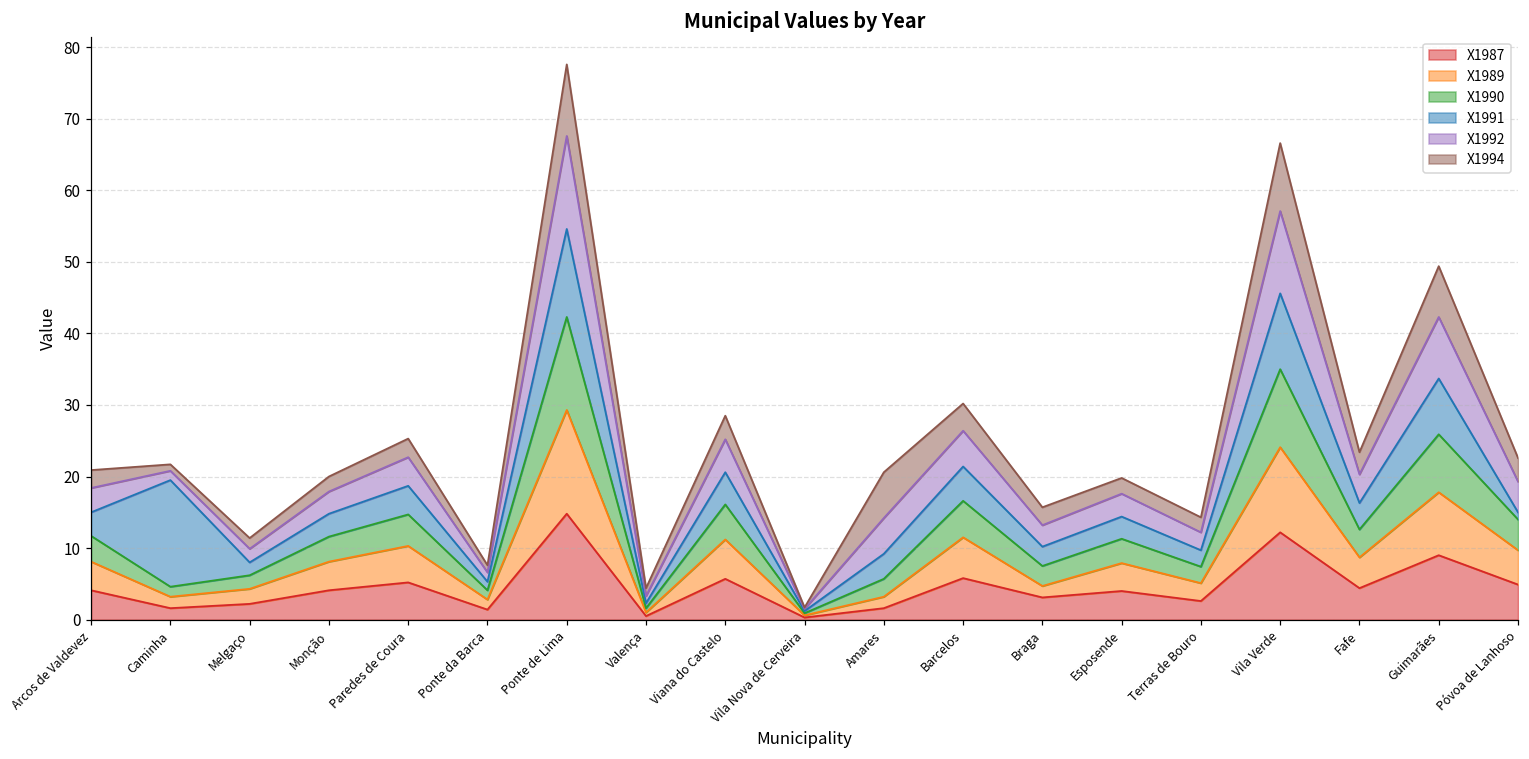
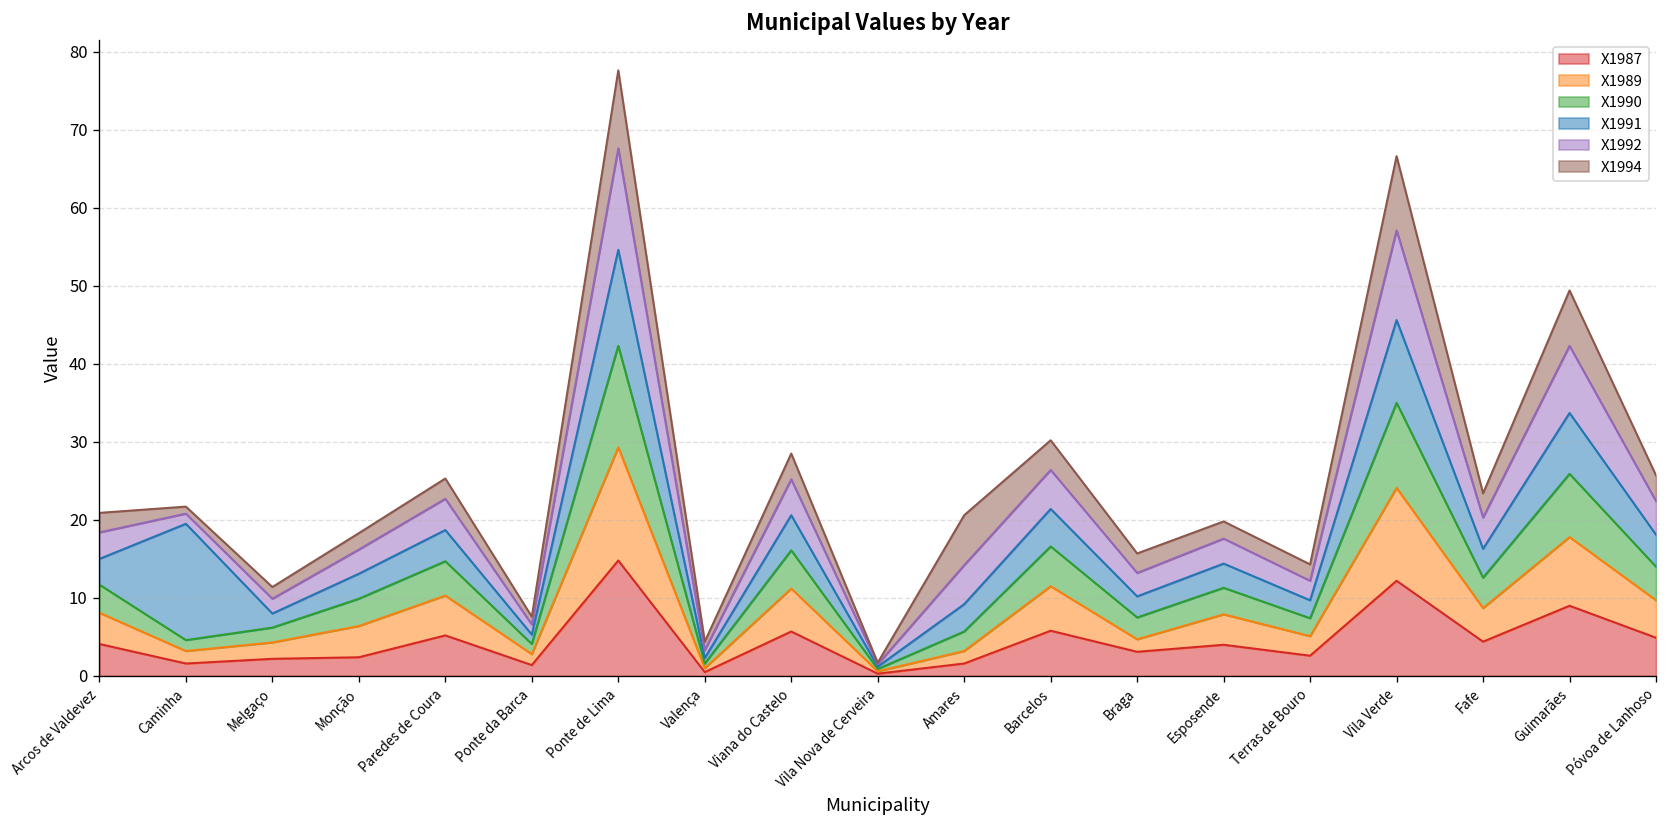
  {
    "X1987": {
      "Arcos de Valdevez": 4,
      "Caminha": 2,
      "Melgaço": 2,
-     "Monção": 4,
+     "Monção": 2,
      "Paredes de Coura": 5,
      "Ponte da Barca": 1,
      "Ponte de Lima": 15,
      "Valença": 1,
      "Viana do Castelo": 6,
      "Amares": 2,
      "Barcelos": 6,
      "Braga": 3,
      "Esposende": 4,
      "Terras de Bouro": 3,
      "Vila Verde": 12,
      "Fafe": 4,
      "Guimarães": 9,
      "Póvoa de Lanhoso": 5
    },
    "X1989": {
      "Arcos de Valdevez": 4,
      "Caminha": 2,
      "Melgaço": 2,
      "Monção": 4,
      "Paredes de Coura": 5,
      "Ponte da Barca": 1,
      "Ponte de Lima": 15,
      "Valença": 1,
      "Viana do Castelo": 5,
      "Amares": 2,
      "Barcelos": 6,
      "Braga": 2,
      "Esposende": 4,
      "Terras de Bouro": 2,
      "Vila Verde": 12,
      "Fafe": 4,
      "Guimarães": 9,
      "Póvoa de Lanhoso": 5
    },
    "X1990": {
      "Arcos de Valdevez": 4,
      "Caminha": 1,
      "Melgaço": 2,
      "Monção": 4,
      "Paredes de Coura": 4,
      "Ponte da Barca": 1,
      "Ponte de Lima": 13,
      "Valença": 1,
      "Viana do Castelo": 5,
      "Amares": 3,
      "Barcelos": 5,
      "Braga": 3,
      "Esposende": 3,
      "Terras de Bouro": 2,
      "Vila Verde": 11,
      "Fafe": 4,
      "Guimarães": 8,
      "Póvoa de Lanhoso": 4
    },
    "X1991": {
      "Arcos de Valdevez": 3,
      "Caminha": 15,
      "Melgaço": 2,
      "Monção": 3,
      "Paredes de Coura": 4,
      "Ponte da Barca": 1,
      "Ponte de Lima": 12,
      "Valença": 1,
      "Viana do Castelo": 5,
      "Amares": 3,
      "Barcelos": 5,
      "Braga": 3,
      "Esposende": 3,
      "Terras de Bouro": 2,
      "Vila Verde": 11,
      "Fafe": 4,
      "Guimarães": 8,
-     "Póvoa de Lanhoso": 1
+     "Póvoa de Lanhoso": 4
    },
    "X1992": {
      "Arcos de Valdevez": 3,
      "Caminha": 1,
      "Melgaço": 2,
      "Monção": 3,
      "Paredes de Coura": 4,
      "Ponte da Barca": 1,
      "Ponte de Lima": 13,
      "Valença": 1,
      "Viana do Castelo": 5,
      "Amares": 5,
      "Barcelos": 5,
      "Braga": 3,
      "Esposende": 3,
      "Terras de Bouro": 3,
      "Vila Verde": 12,
      "Fafe": 4,
      "Guimarães": 9,
      "Póvoa de Lanhoso": 4
    },
    "X1994": {
      "Arcos de Valdevez": 3,
      "Caminha": 1,
      "Melgaço": 2,
      "Monção": 2,
      "Paredes de Coura": 3,
      "Ponte da Barca": 1,
      "Ponte de Lima": 10,
      "Valença": 1,
      "Viana do Castelo": 3,
      "Amares": 6,
      "Barcelos": 4,
      "Braga": 3,
      "Esposende": 2,
      "Terras de Bouro": 2,
      "Vila Verde": 9,
      "Fafe": 3,
      "Guimarães": 7,
      "Póvoa de Lanhoso": 3
    }
  }
